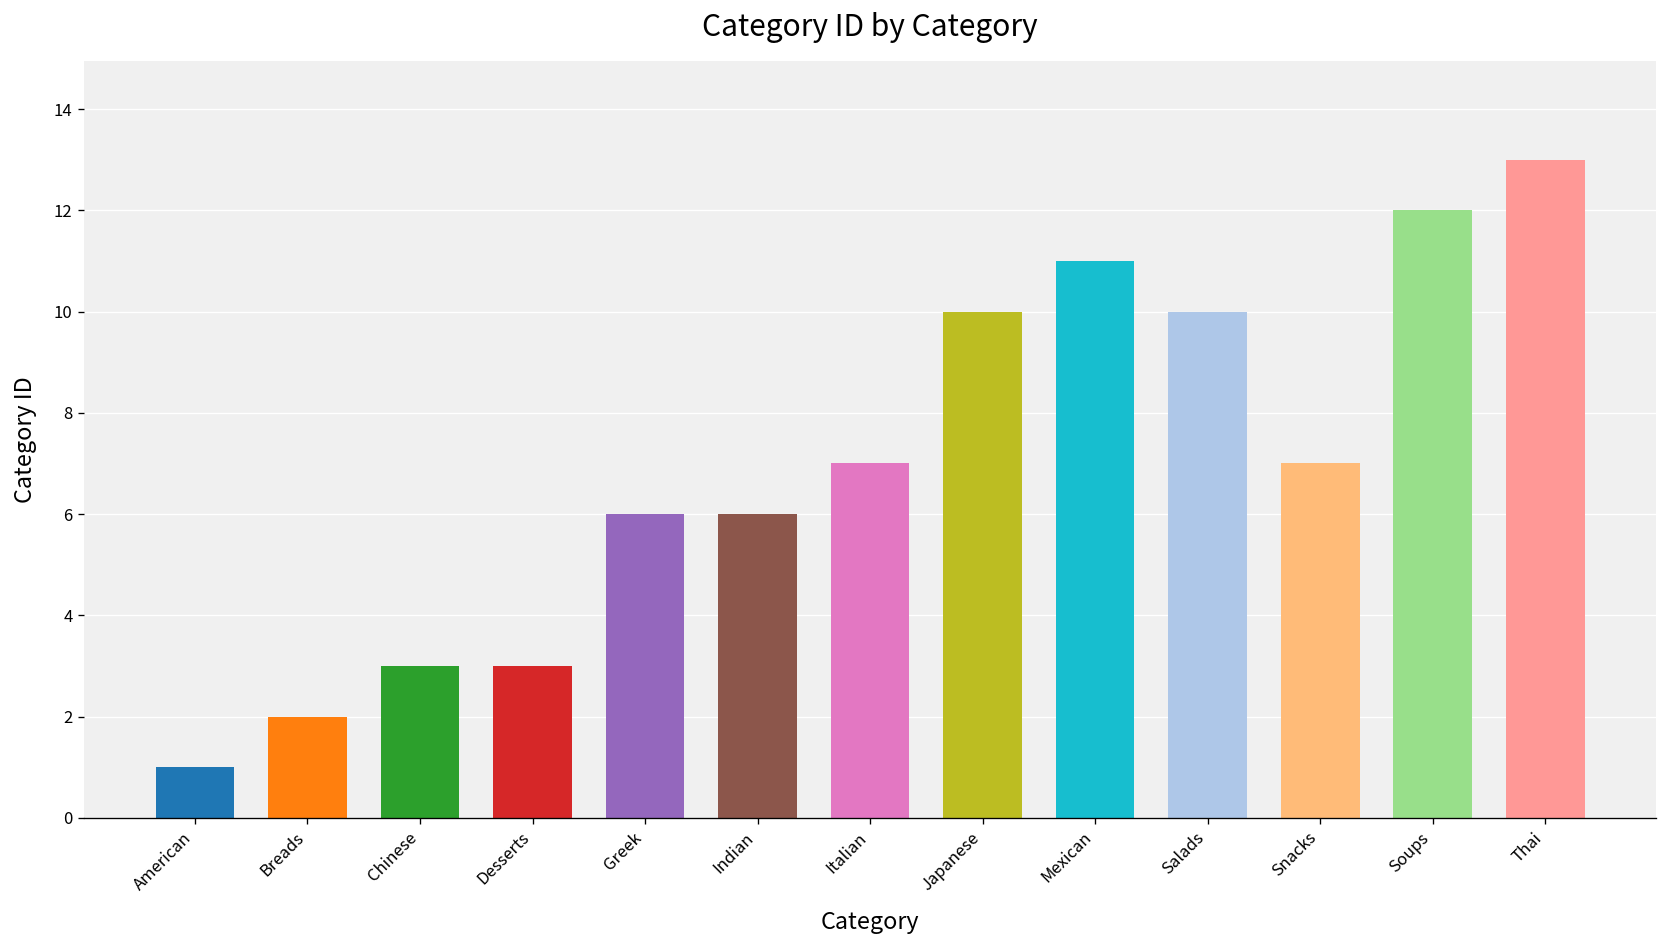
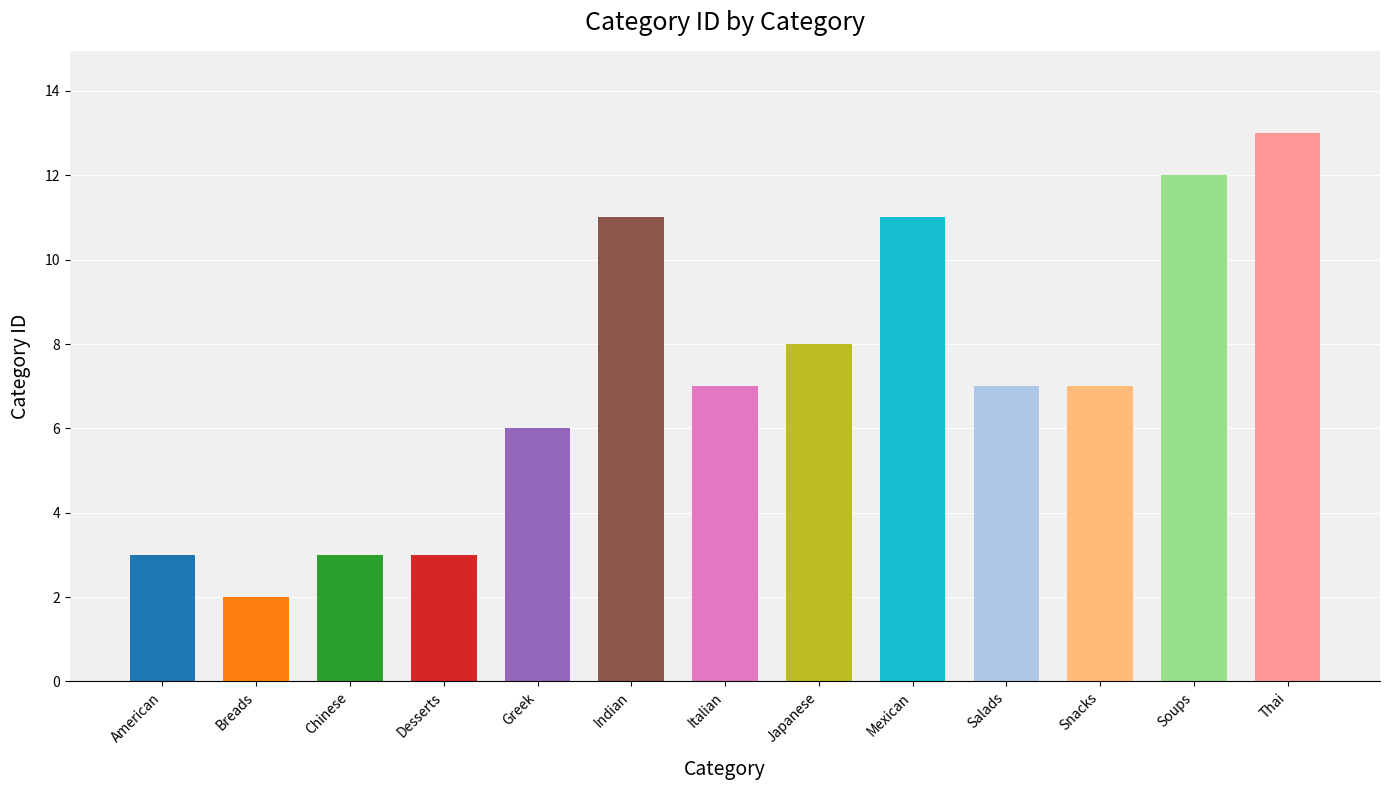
  {
-   "American": 1,
+   "American": 3,
    "Breads": 2,
    "Chinese": 3,
    "Desserts": 3,
    "Greek": 6,
-   "Indian": 6,
+   "Indian": 11,
    "Italian": 7,
-   "Japanese": 10,
+   "Japanese": 8,
    "Mexican": 11,
-   "Salads": 10,
+   "Salads": 7,
    "Snacks": 7,
    "Soups": 12,
    "Thai": 13
  }
